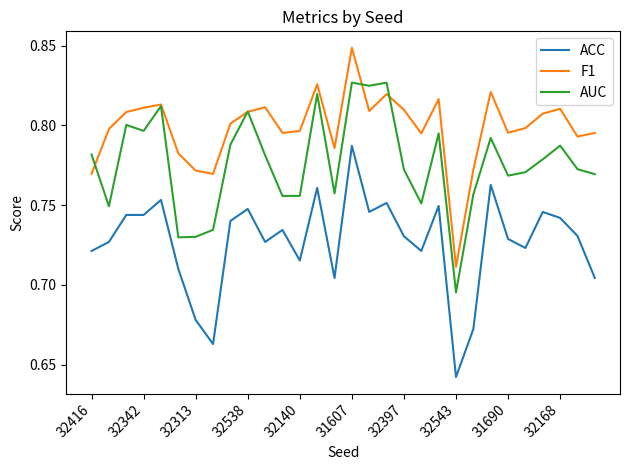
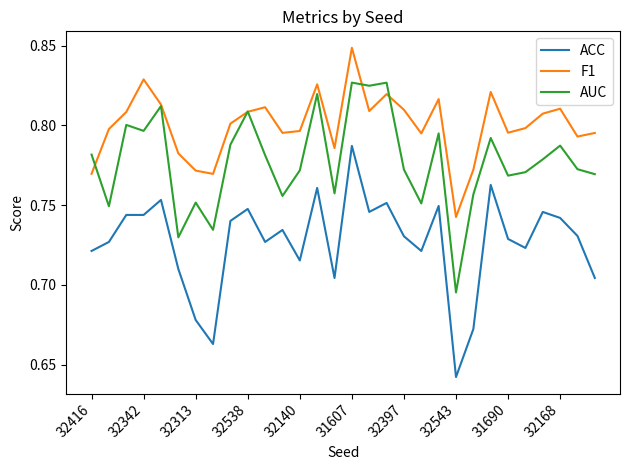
  {
    "ACC": {
      "32416": 0.721,
      "32342": 0.744,
      "32313": 0.678,
      "32538": 0.748,
      "32140": 0.715,
      "31607": 0.787,
      "32397": 0.730,
      "32543": 0.642,
      "31690": 0.729,
      "32168": 0.742
    },
    "F1": {
      "32416": 0.770,
-     "32342": 0.811,
+     "32342": 0.829,
      "32313": 0.772,
      "32140": 0.797,
      "31607": 0.849,
      "32397": 0.810,
-     "32543": 0.711,
+     "32543": 0.743,
      "31690": 0.795,
      "32168": 0.811
    },
    "AUC": {
      "32416": 0.782,
      "32342": 0.797,
-     "32313": 0.730,
-     "32140": 0.756,
+     "32313": 0.752,
+     "32140": 0.772,
      "31607": 0.827,
      "32397": 0.772,
      "32543": 0.695,
      "31690": 0.769,
      "32168": 0.787
    }
  }
